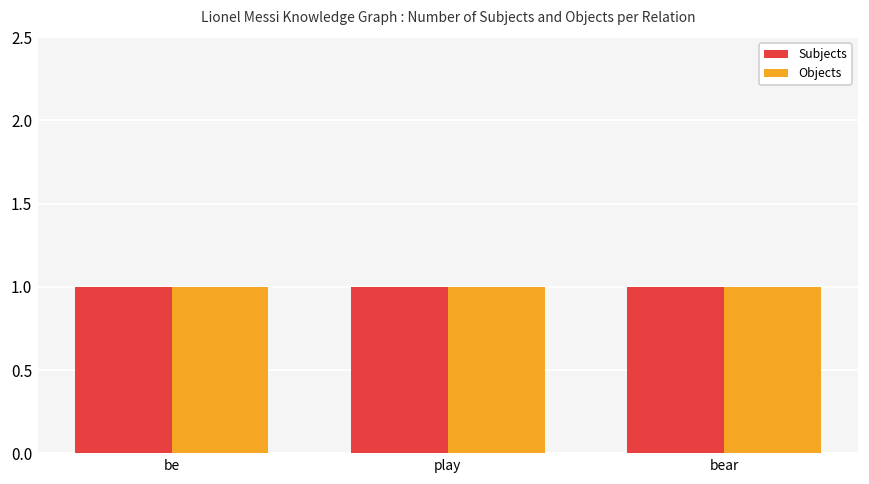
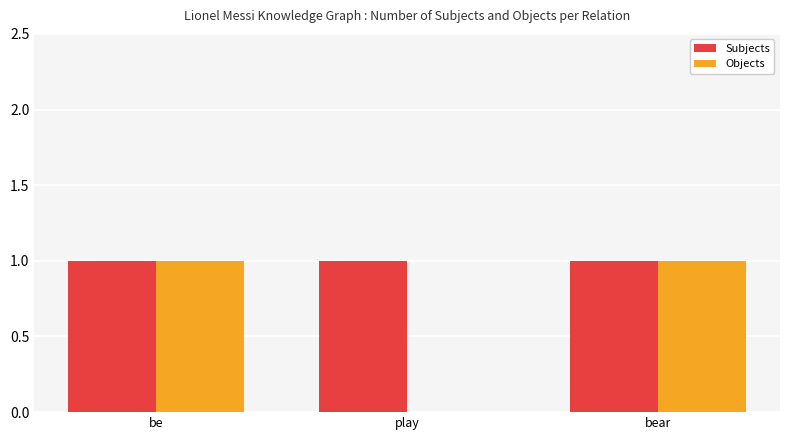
  {
    "Subjects": {
      "be": 1,
      "play": 1,
      "bear": 1
    },
    "Objects": {
      "be": 1,
-     "play": 1,
+     "play": 0,
      "bear": 1
    }
  }
